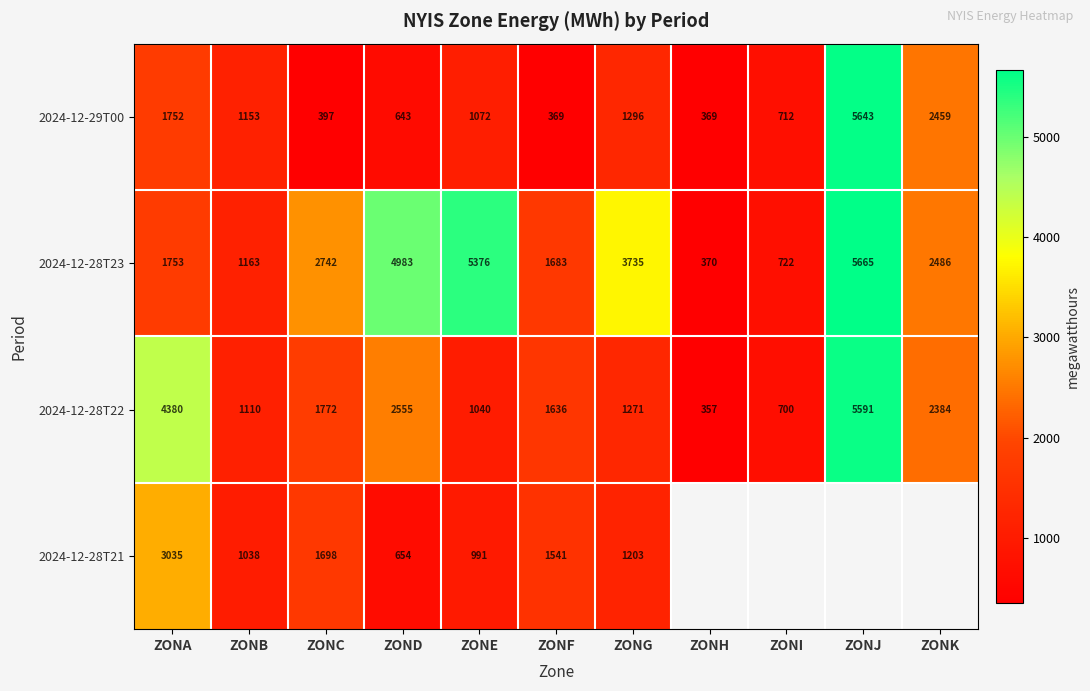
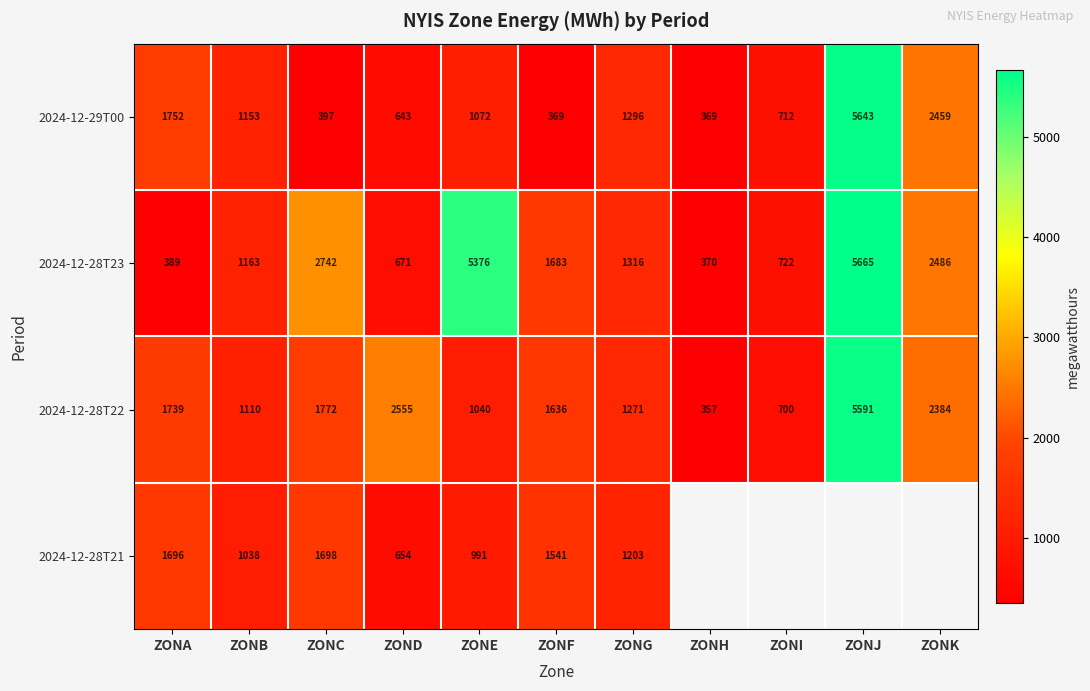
  {
    "2024-12-29T00": {
      "ZONA": 1752,
      "ZONB": 1153,
      "ZONC": 397,
      "ZOND": 643,
      "ZONE": 1072,
      "ZONF": 369,
      "ZONG": 1296,
      "ZONH": 369,
      "ZONI": 712,
      "ZONJ": 5643,
      "ZONK": 2459
    },
    "2024-12-28T23": {
-     "ZONA": 1753,
+     "ZONA": 389,
      "ZONB": 1163,
      "ZONC": 2742,
-     "ZOND": 4983,
+     "ZOND": 671,
      "ZONE": 5376,
      "ZONF": 1683,
-     "ZONG": 3735,
+     "ZONG": 1316,
      "ZONH": 370,
      "ZONI": 722,
      "ZONJ": 5665,
      "ZONK": 2486
    },
    "2024-12-28T22": {
-     "ZONA": 4380,
+     "ZONA": 1739,
      "ZONB": 1110,
      "ZONC": 1772,
      "ZOND": 2555,
      "ZONE": 1040,
      "ZONF": 1636,
      "ZONG": 1271,
      "ZONH": 357,
      "ZONI": 700,
      "ZONJ": 5591,
      "ZONK": 2384
    },
    "2024-12-28T21": {
-     "ZONA": 3035,
+     "ZONA": 1696,
      "ZONB": 1038,
      "ZONC": 1698,
      "ZOND": 654,
      "ZONE": 991,
      "ZONF": 1541,
      "ZONG": 1203
    }
  }
